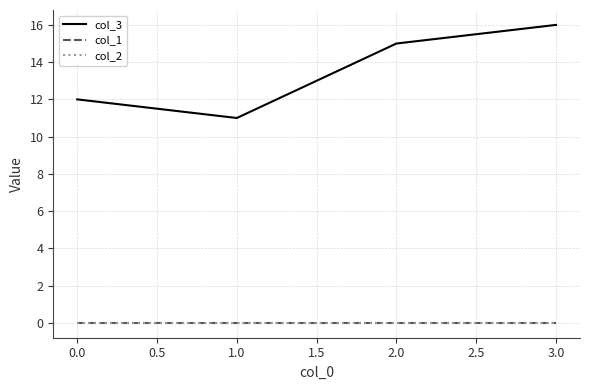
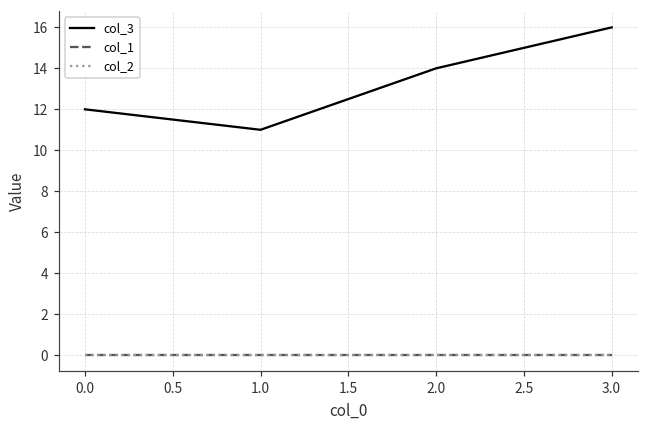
  {
    "col_3": {
      "0.0": 12,
      "1.0": 11,
-     "2.0": 15,
+     "2.0": 14,
      "3.0": 16
    },
    "col_2": {
      "0.0": 0,
      "1.0": 0,
      "2.0": 0,
      "3.0": 0
    }
  }
